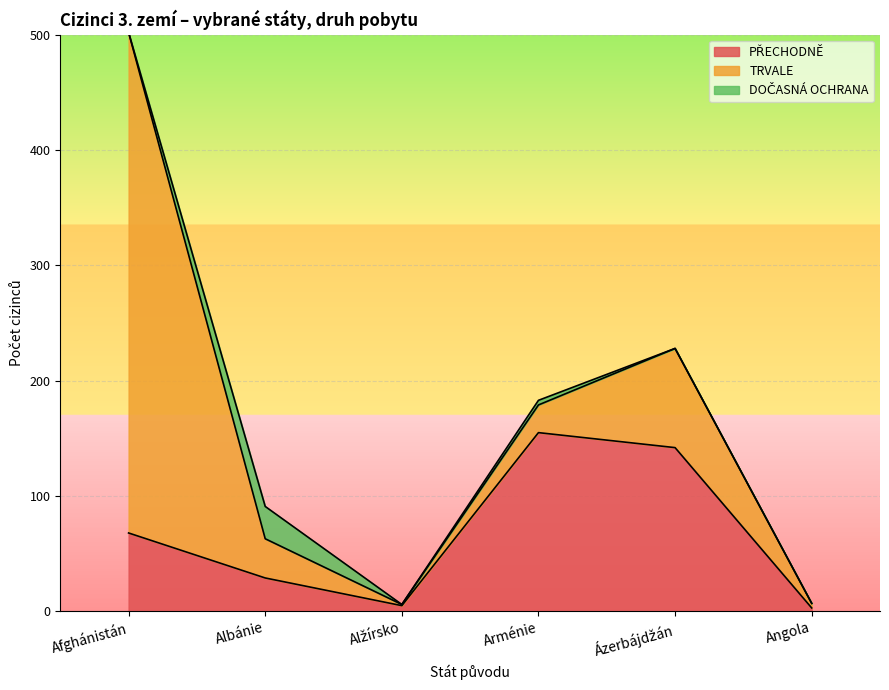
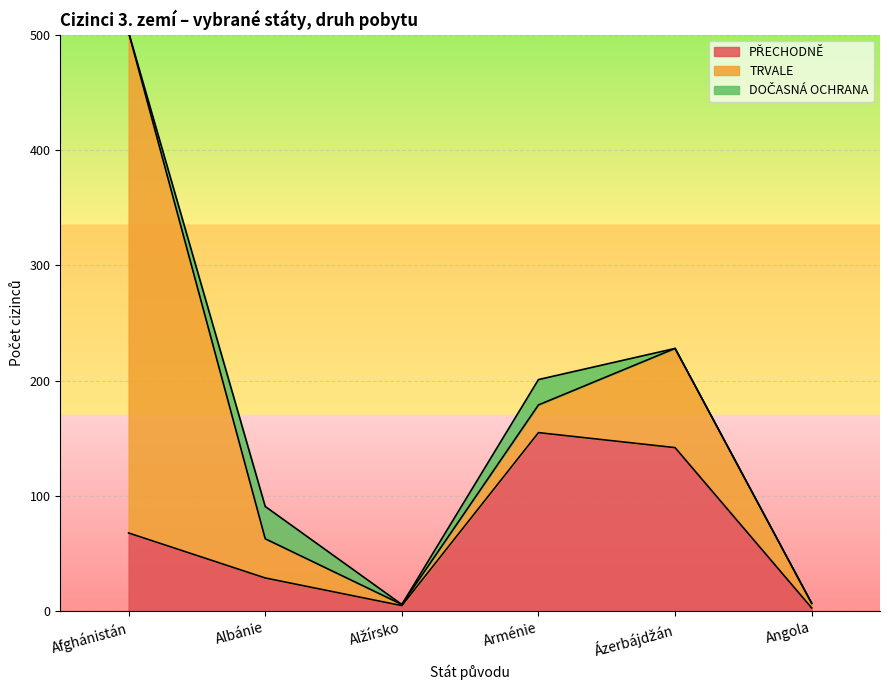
  {
    "PŘECHODNĚ": {
      "Afghánistán": 68,
      "Albánie": 29,
      "Arménie": 155,
      "Ázerbájdžán": 142,
      "Angola": 3
    },
    "TRVALE": {
      "Albánie": 34,
      "Arménie": 24
    },
    "DOČASNÁ OCHRANA": {
      "Albánie": 28,
-     "Arménie": 4
+     "Arménie": 22
    }
  }
